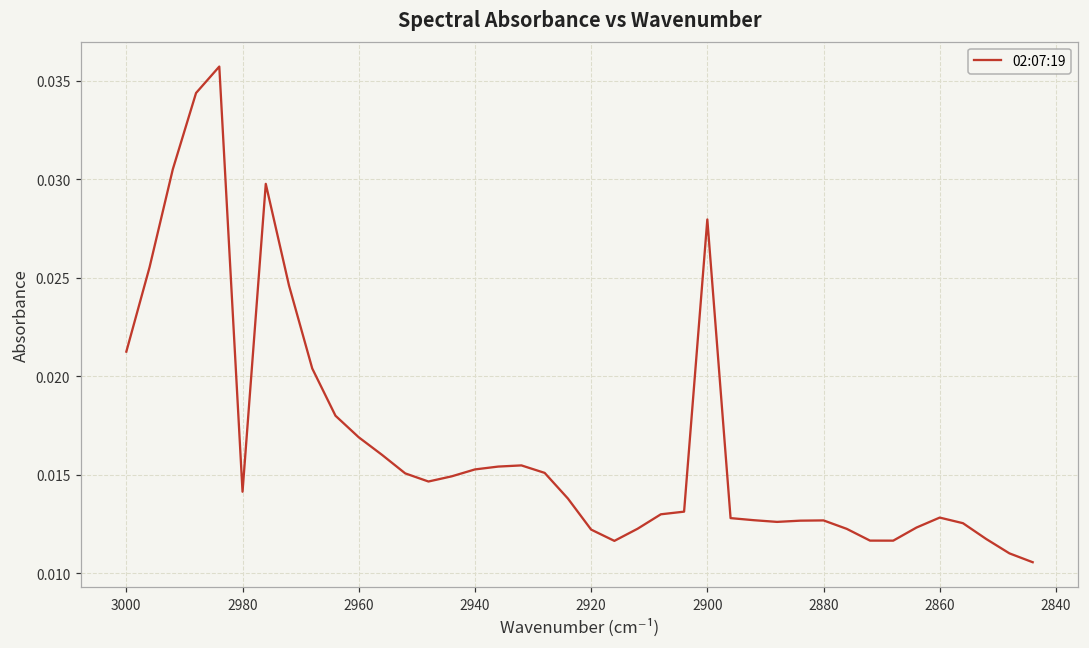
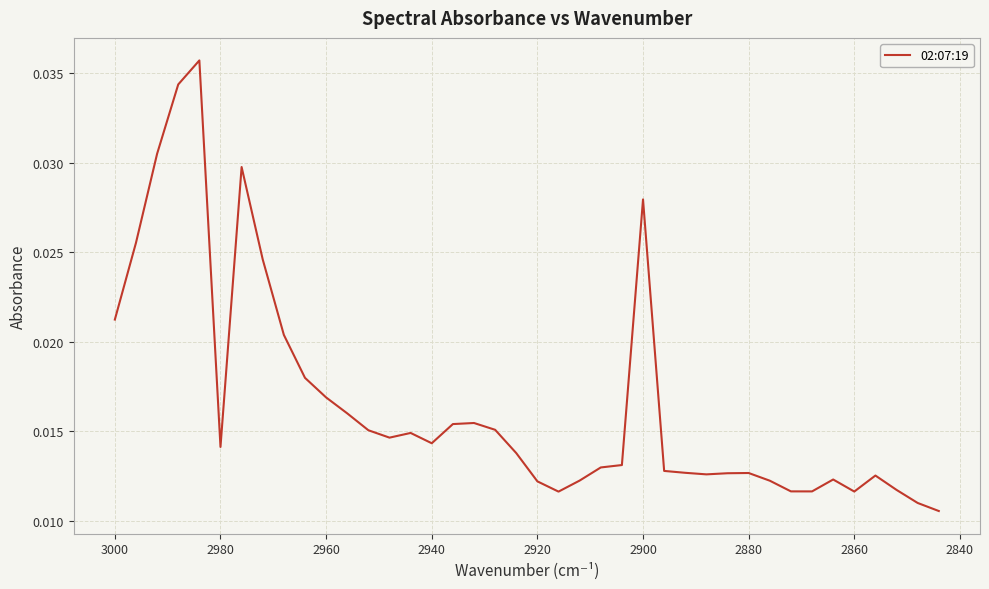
  {
    "3000": 0.0212,
    "2980": 0.0141,
    "2960": 0.0169,
-   "2940": 0.0153,
+   "2940": 0.0143,
    "2920": 0.0122,
    "2900": 0.0280,
    "2880": 0.0127,
-   "2860": 0.0128
+   "2860": 0.0116
  }
